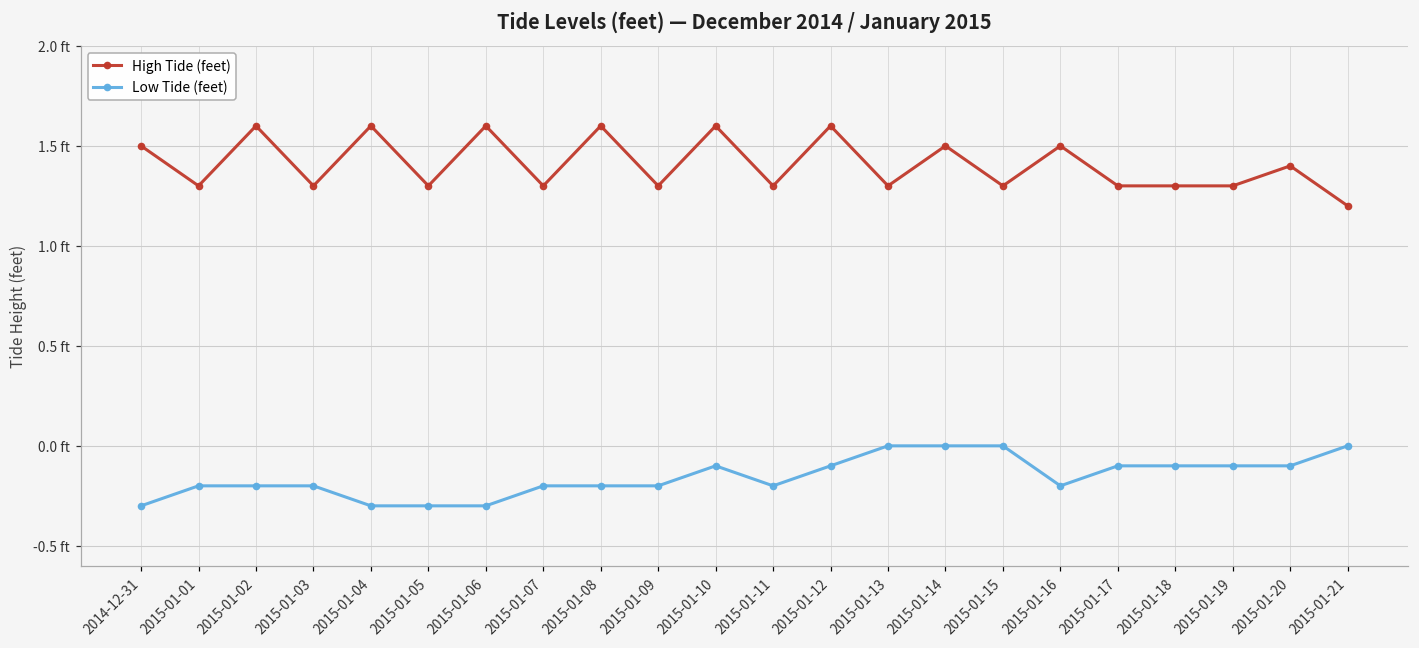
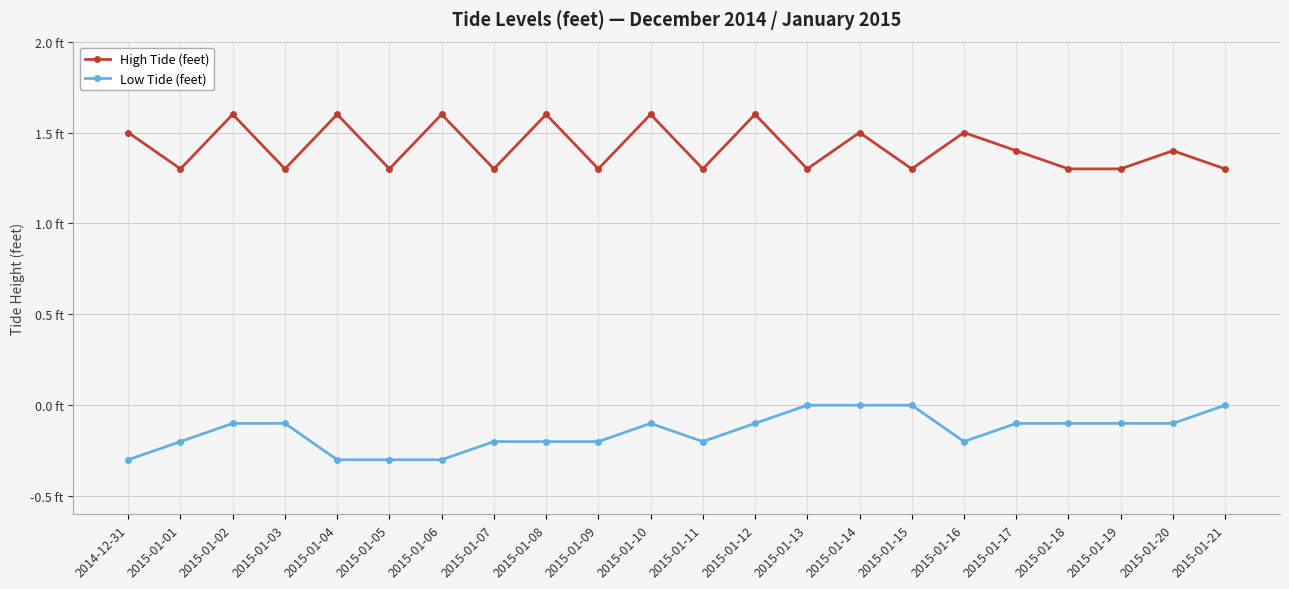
  {
    "High Tide (feet)": {
      "2014-12-31": "1.5 ft",
      "2015-01-01": "1.3 ft",
      "2015-01-02": "1.6 ft",
      "2015-01-03": "1.3 ft",
      "2015-01-04": "1.6 ft",
      "2015-01-05": "1.3 ft",
      "2015-01-06": "1.6 ft",
      "2015-01-07": "1.3 ft",
      "2015-01-08": "1.6 ft",
      "2015-01-09": "1.3 ft",
      "2015-01-10": "1.6 ft",
      "2015-01-11": "1.3 ft",
      "2015-01-12": "1.6 ft",
      "2015-01-13": "1.3 ft",
      "2015-01-14": "1.5 ft",
      "2015-01-15": "1.3 ft",
      "2015-01-16": "1.5 ft",
-     "2015-01-17": "1.3 ft",
+     "2015-01-17": "1.4 ft",
      "2015-01-18": "1.3 ft",
      "2015-01-19": "1.3 ft",
      "2015-01-20": "1.4 ft",
-     "2015-01-21": "1.2 ft"
+     "2015-01-21": "1.3 ft"
    },
    "Low Tide (feet)": {
      "2014-12-31": "-0.3 ft",
      "2015-01-01": "-0.2 ft",
-     "2015-01-02": "-0.2 ft",
-     "2015-01-03": "-0.2 ft",
+     "2015-01-02": "-0.1 ft",
+     "2015-01-03": "-0.1 ft",
      "2015-01-04": "-0.3 ft",
      "2015-01-05": "-0.3 ft",
      "2015-01-06": "-0.3 ft",
      "2015-01-07": "-0.2 ft",
      "2015-01-08": "-0.2 ft",
      "2015-01-09": "-0.2 ft",
      "2015-01-10": "-0.1 ft",
      "2015-01-11": "-0.2 ft",
      "2015-01-12": "-0.1 ft",
      "2015-01-13": "0.0 ft",
      "2015-01-14": "0.0 ft",
      "2015-01-15": "0.0 ft",
      "2015-01-16": "-0.2 ft",
      "2015-01-17": "-0.1 ft",
      "2015-01-18": "-0.1 ft",
      "2015-01-19": "-0.1 ft",
      "2015-01-20": "-0.1 ft",
      "2015-01-21": "0.0 ft"
    }
  }
